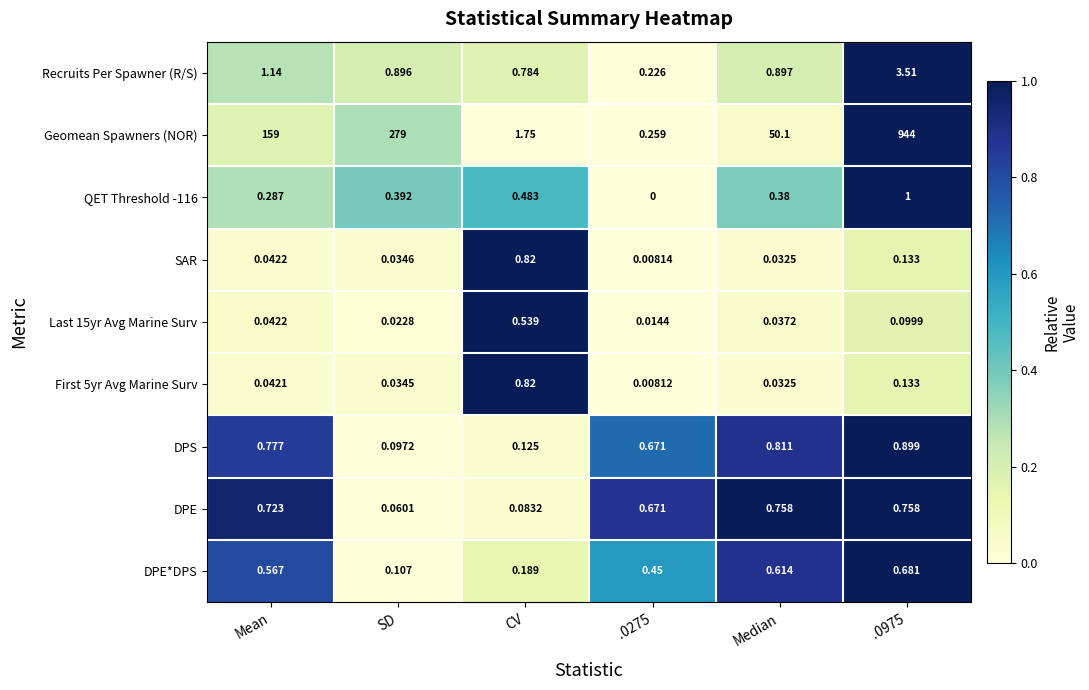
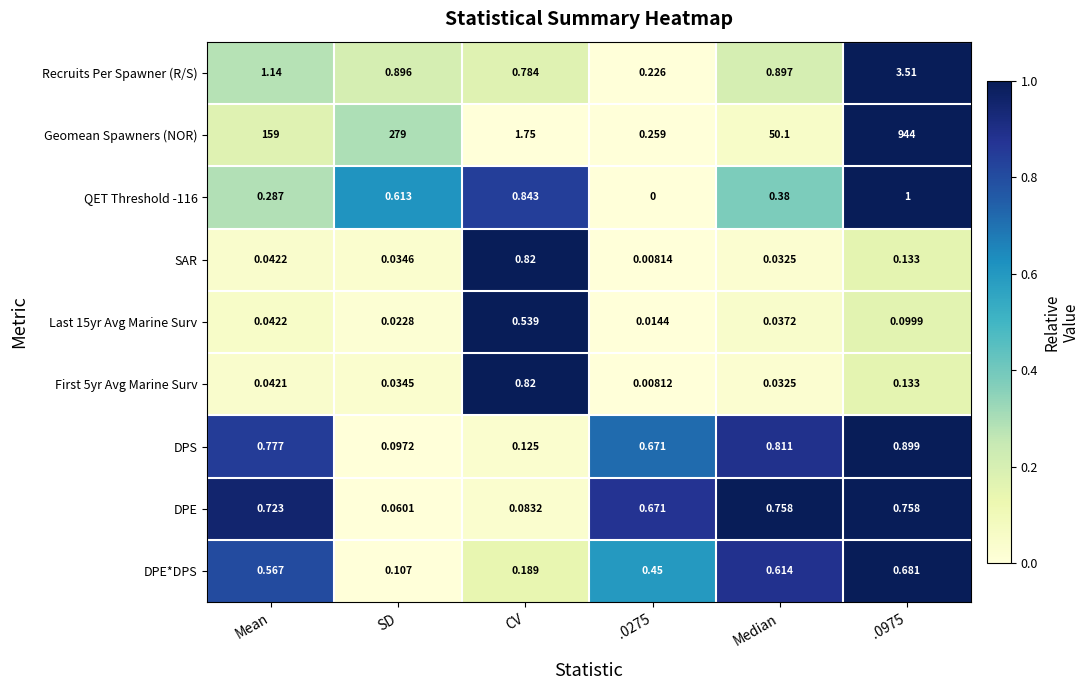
  {
    "Recruits Per Spawner (R/S)": {
      "Mean": 1.14,
      "SD": 0.896,
      "CV": 0.784,
      ".0275": 0.226,
      "Median": 0.897,
      ".0975": 3.51
    },
    "Geomean Spawners (NOR)": {
      "Mean": 159,
      "SD": 279,
      "CV": 1.75,
      ".0275": 0.259,
      "Median": 50.1,
      ".0975": 944
    },
    "QET Threshold -116": {
      "Mean": 0.287,
-     "SD": 0.392,
-     "CV": 0.483,
+     "SD": 0.613,
+     "CV": 0.843,
      ".0275": 0,
      "Median": 0.38,
      ".0975": 1
    },
    "SAR": {
      "Mean": 0.0422,
      "SD": 0.0346,
      "CV": 0.82,
      ".0275": 0.00814,
      "Median": 0.0325,
      ".0975": 0.133
    },
    "Last 15yr Avg Marine Surv": {
      "Mean": 0.0422,
      "SD": 0.0228,
      "CV": 0.539,
      ".0275": 0.0144,
      "Median": 0.0372,
      ".0975": 0.0999
    },
    "First 5yr Avg Marine Surv": {
      "Mean": 0.0421,
      "SD": 0.0345,
      "CV": 0.82,
      ".0275": 0.00812,
      "Median": 0.0325,
      ".0975": 0.133
    },
    "DPS": {
      "Mean": 0.777,
      "SD": 0.0972,
      "CV": 0.125,
      ".0275": 0.671,
      "Median": 0.811,
      ".0975": 0.899
    },
    "DPE": {
      "Mean": 0.723,
      "SD": 0.0601,
      "CV": 0.0832,
      ".0275": 0.671,
      "Median": 0.758,
      ".0975": 0.758
    },
    "DPE*DPS": {
      "Mean": 0.567,
      "SD": 0.107,
      "CV": 0.189,
      ".0275": 0.45,
      "Median": 0.614,
      ".0975": 0.681
    }
  }
